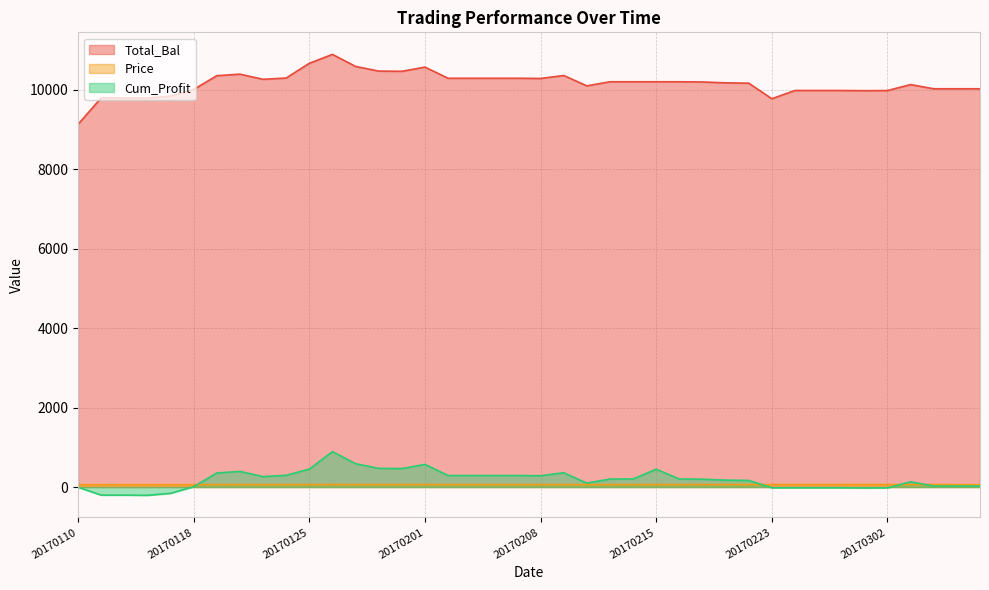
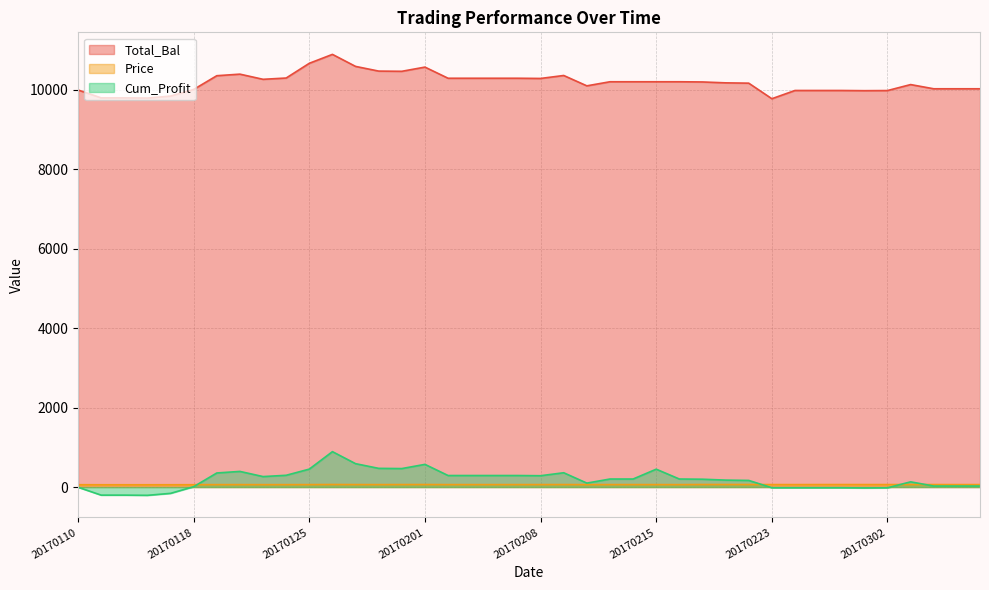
  {
    "Total_Bal": {
-     "20170110": 9100,
+     "20170110": 10000,
      "20170125": 10700,
      "20170201": 10600,
      "20170208": 10300,
      "20170215": 10200,
      "20170223": 9800,
      "20170302": 10000
    },
    "Price": {
      "20170125": 100,
      "20170201": 100,
      "20170208": 100,
      "20170215": 100
    }
  }
